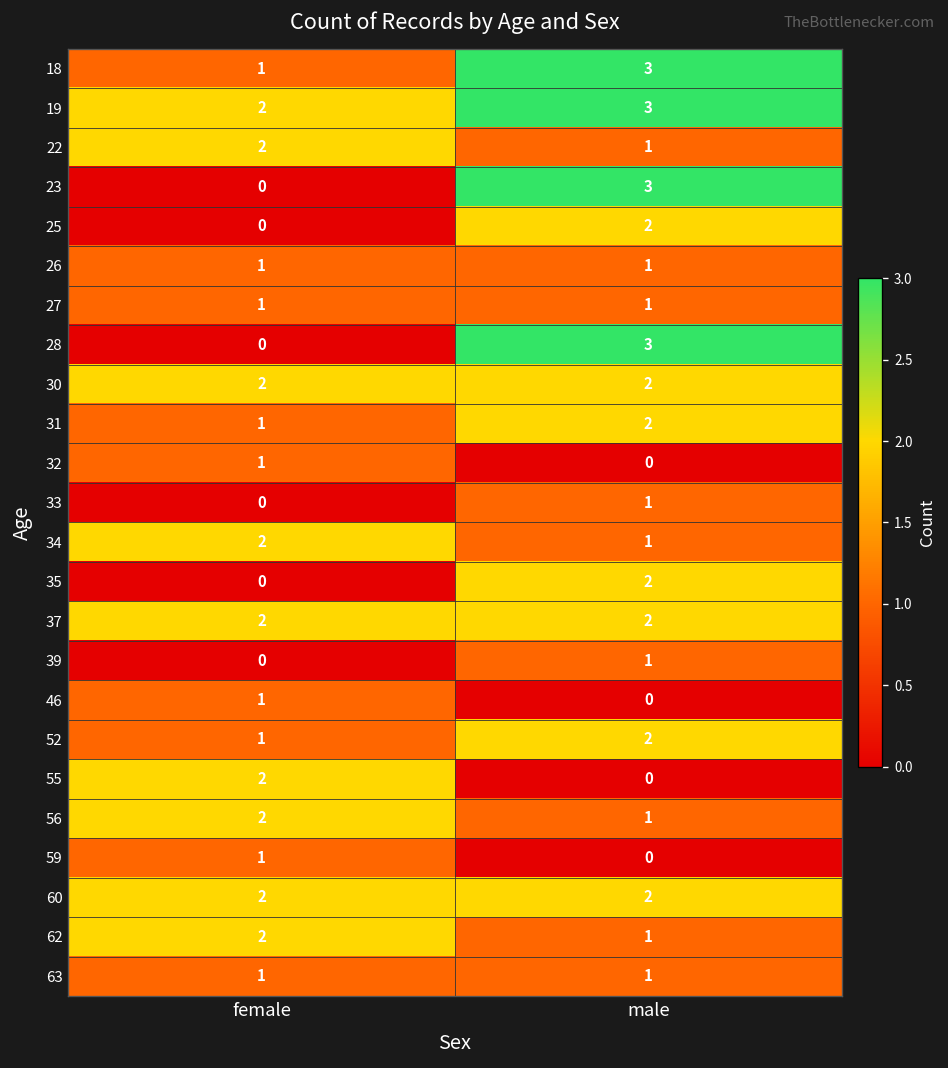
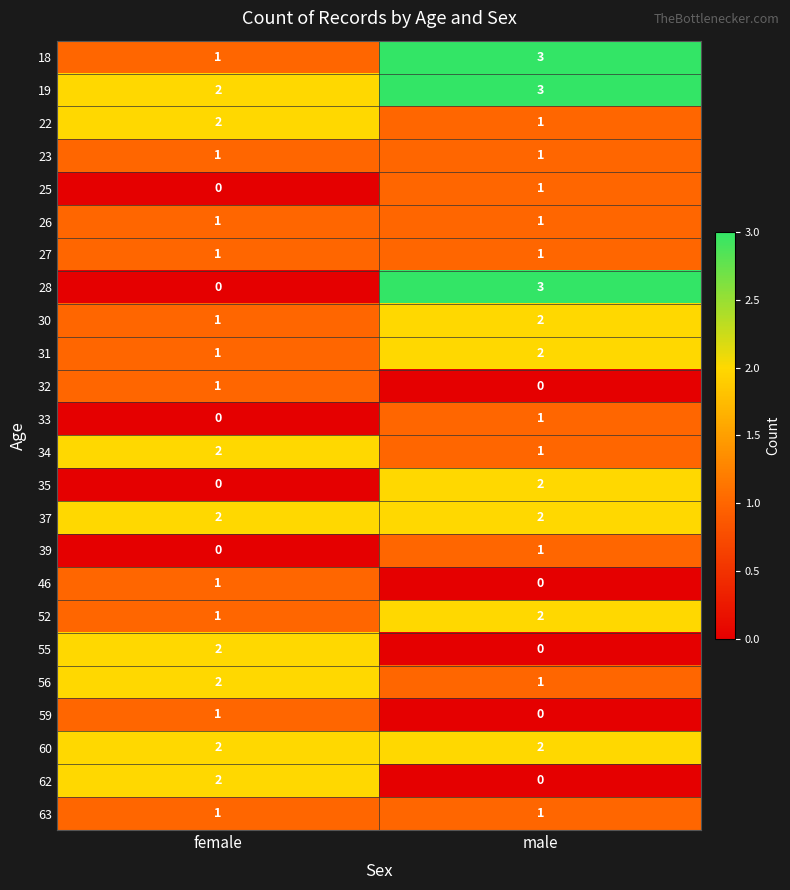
  {
    "18": {
      "female": 1,
      "male": 3
    },
    "19": {
      "female": 2,
      "male": 3
    },
    "22": {
      "female": 2,
      "male": 1
    },
    "23": {
-     "female": 0,
-     "male": 3
+     "female": 1,
+     "male": 1
    },
    "25": {
      "female": 0,
-     "male": 2
+     "male": 1
    },
    "26": {
      "female": 1,
      "male": 1
    },
    "27": {
      "female": 1,
      "male": 1
    },
    "28": {
      "female": 0,
      "male": 3
    },
    "30": {
-     "female": 2,
+     "female": 1,
      "male": 2
    },
    "31": {
      "female": 1,
      "male": 2
    },
    "32": {
      "female": 1,
      "male": 0
    },
    "33": {
      "female": 0,
      "male": 1
    },
    "34": {
      "female": 2,
      "male": 1
    },
    "35": {
      "female": 0,
      "male": 2
    },
    "37": {
      "female": 2,
      "male": 2
    },
    "39": {
      "female": 0,
      "male": 1
    },
    "46": {
      "female": 1,
      "male": 0
    },
    "52": {
      "female": 1,
      "male": 2
    },
    "55": {
      "female": 2,
      "male": 0
    },
    "56": {
      "female": 2,
      "male": 1
    },
    "59": {
      "female": 1,
      "male": 0
    },
    "60": {
      "female": 2,
      "male": 2
    },
    "62": {
      "female": 2,
-     "male": 1
+     "male": 0
    },
    "63": {
      "female": 1,
      "male": 1
    }
  }
